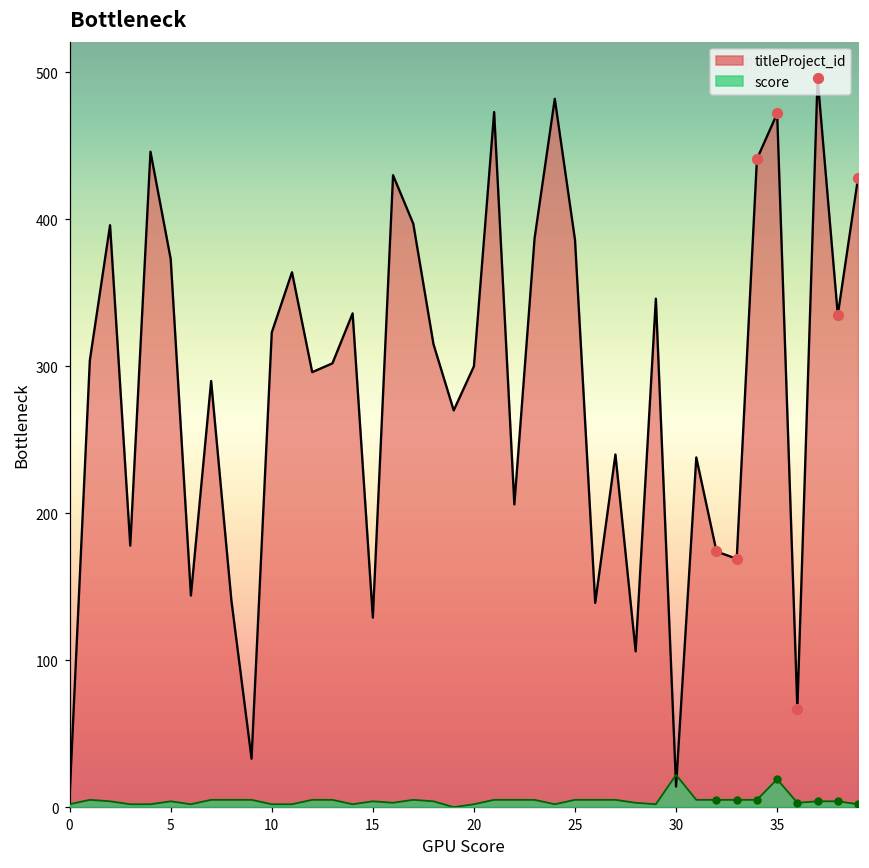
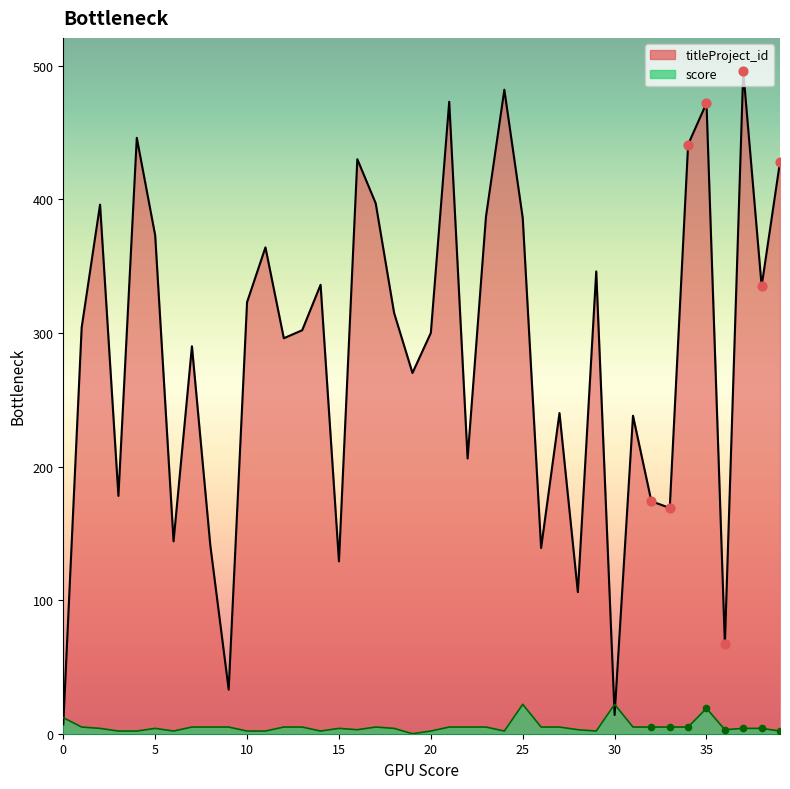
  {
    "score": {
-     "0": 2,
+     "0": 12,
      "5": 4,
      "10": 2,
      "15": 4,
      "20": 2,
-     "25": 5,
+     "25": 22,
      "30": 22
    }
  }
